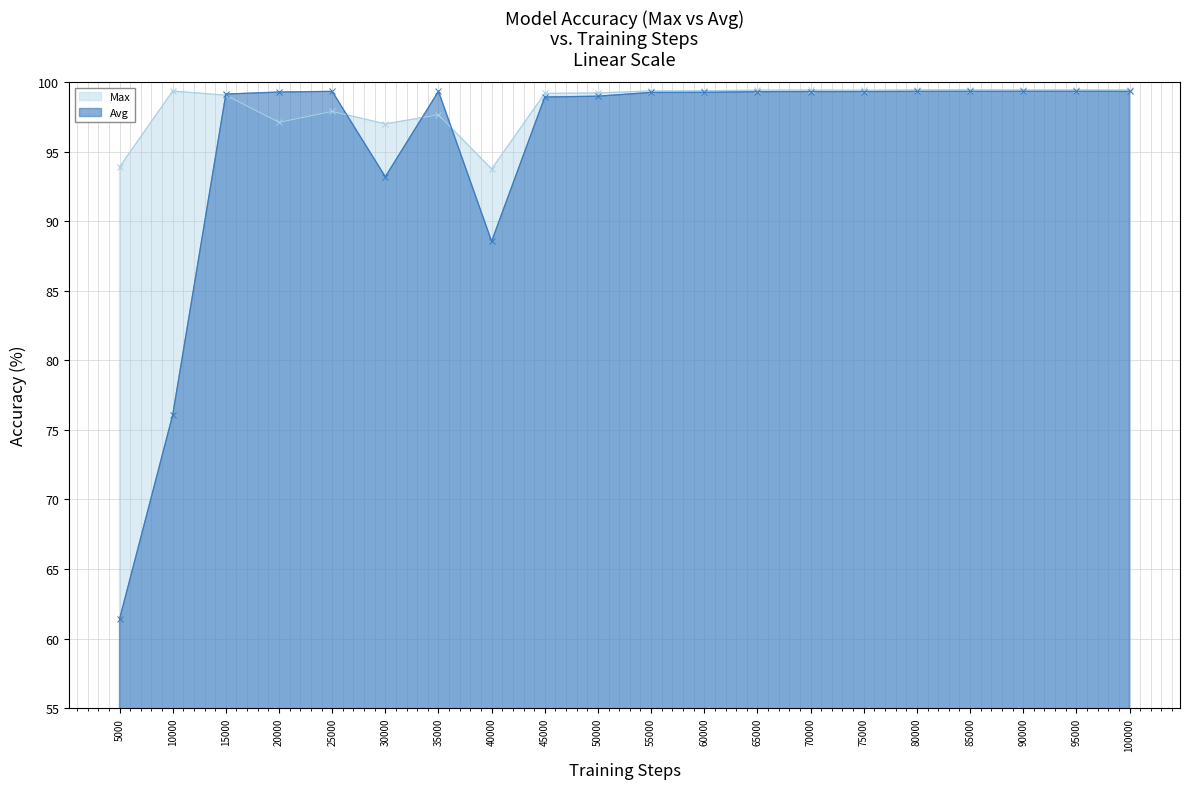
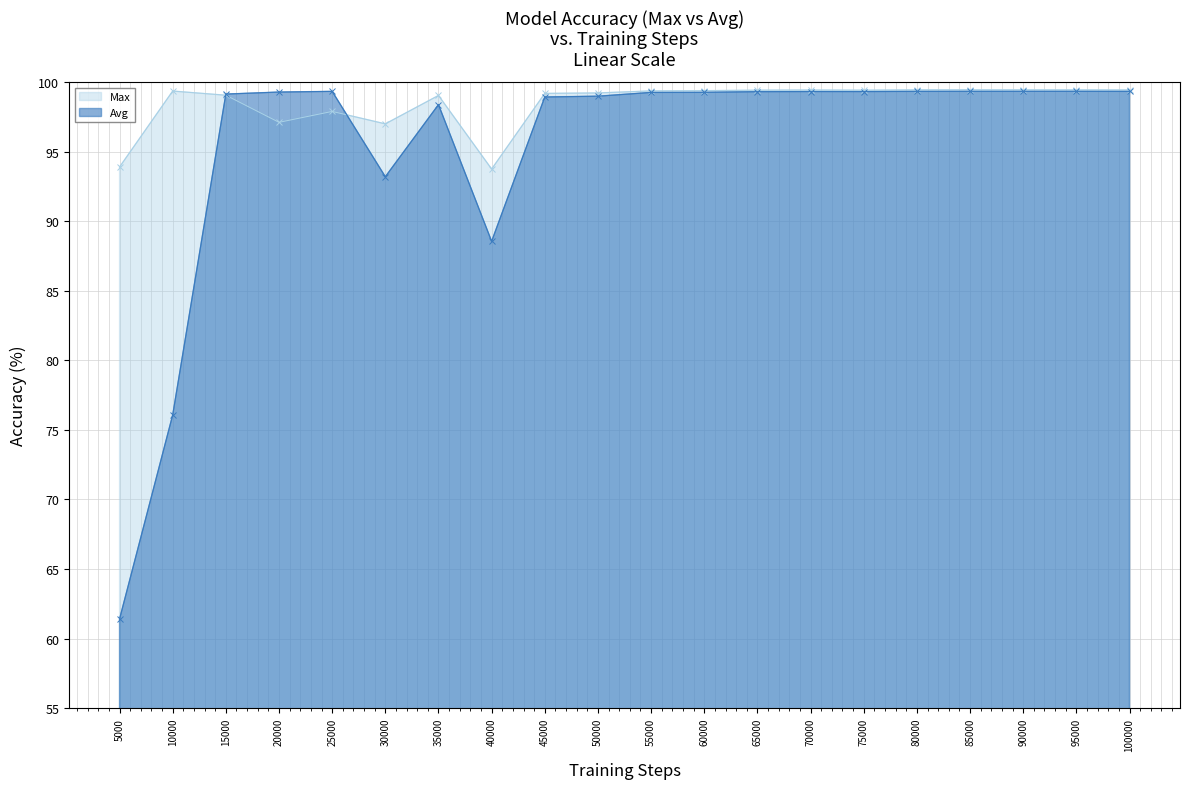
  {
    "Max": {
      "5000": 93.9,
      "10000": 99.3,
      "20000": 97.1,
      "25000": 97.9,
      "30000": 97.0,
-     "35000": 97.6,
+     "35000": 99.0,
      "40000": 93.7,
      "45000": 99.2,
      "50000": 99.2
    },
    "Avg": {
      "5000": 61.4,
      "10000": 76.1,
      "20000": 99.3,
      "25000": 99.3,
      "30000": 93.2,
-     "35000": 99.3,
+     "35000": 98.4,
      "40000": 88.5,
      "45000": 98.9,
      "50000": 99.0
    }
  }
